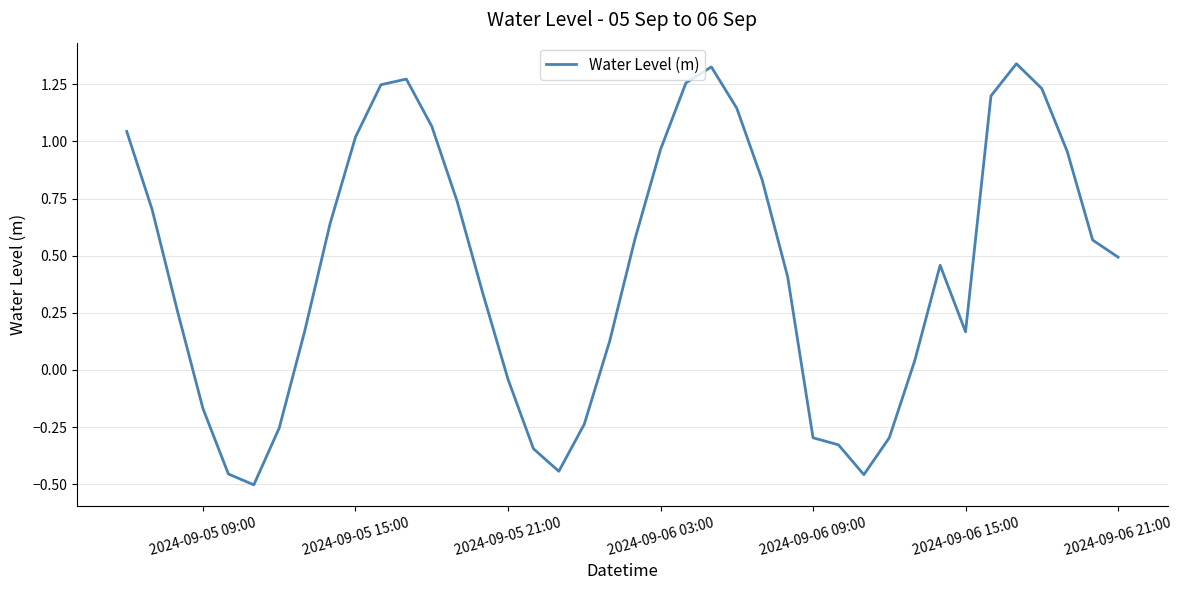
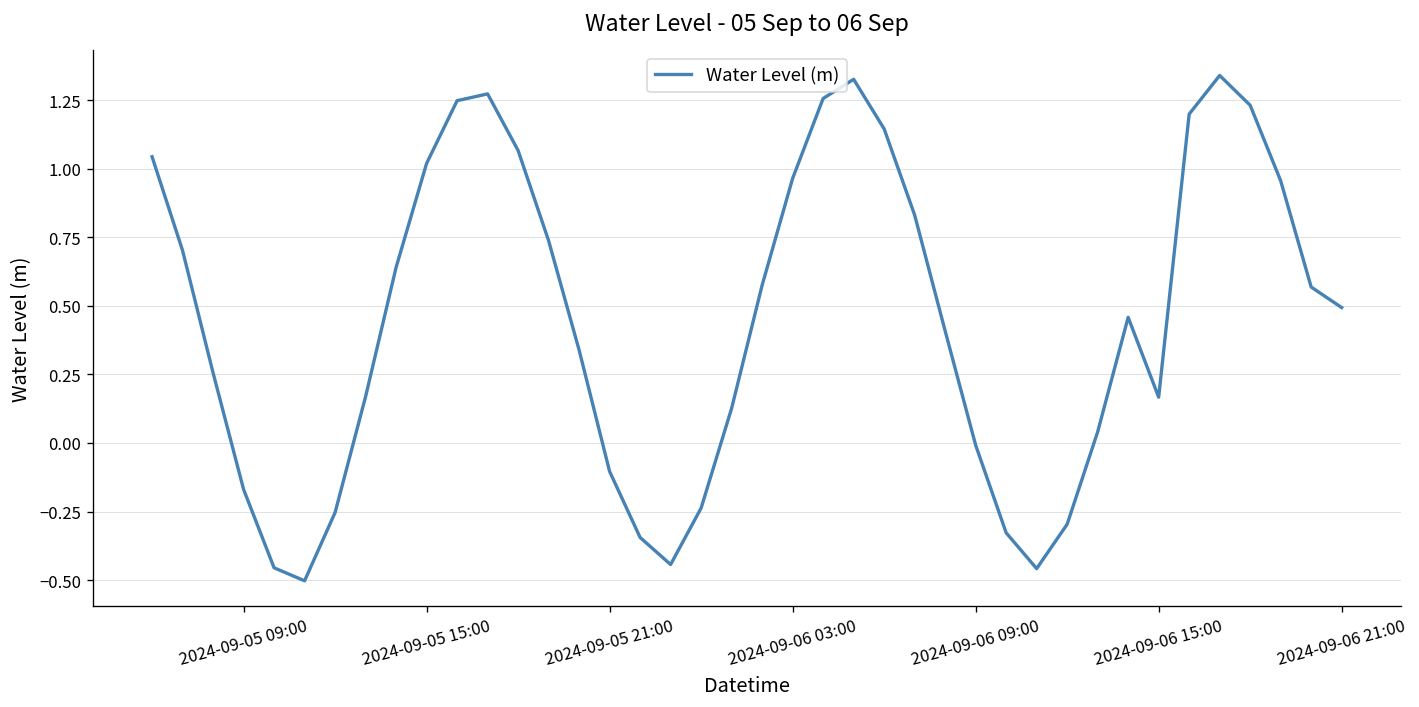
  {
    "2024-09-05 09:00": -0.17,
    "2024-09-05 15:00": 1.02,
-   "2024-09-05 21:00": -0.04,
+   "2024-09-05 21:00": -0.10,
    "2024-09-06 03:00": 0.96,
-   "2024-09-06 09:00": -0.30,
+   "2024-09-06 09:00": -0.01,
    "2024-09-06 15:00": 0.17,
    "2024-09-06 21:00": 0.49
  }
